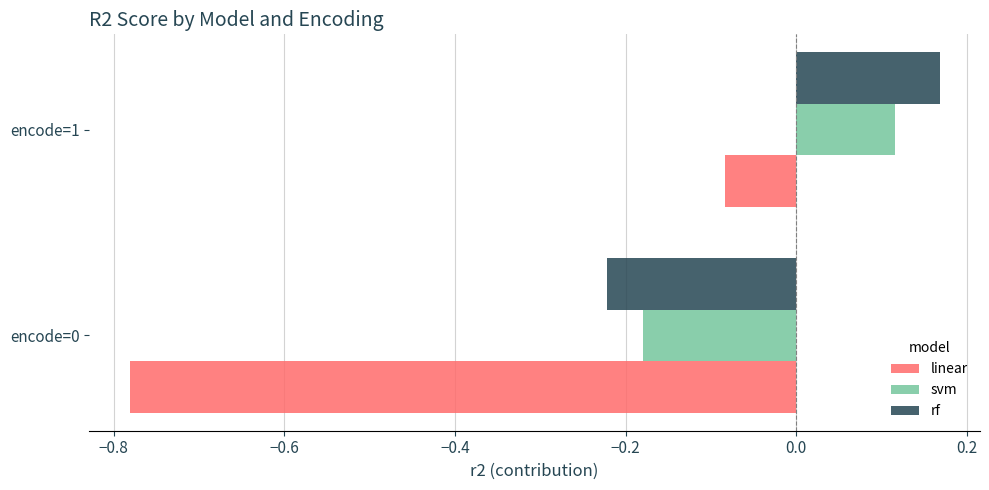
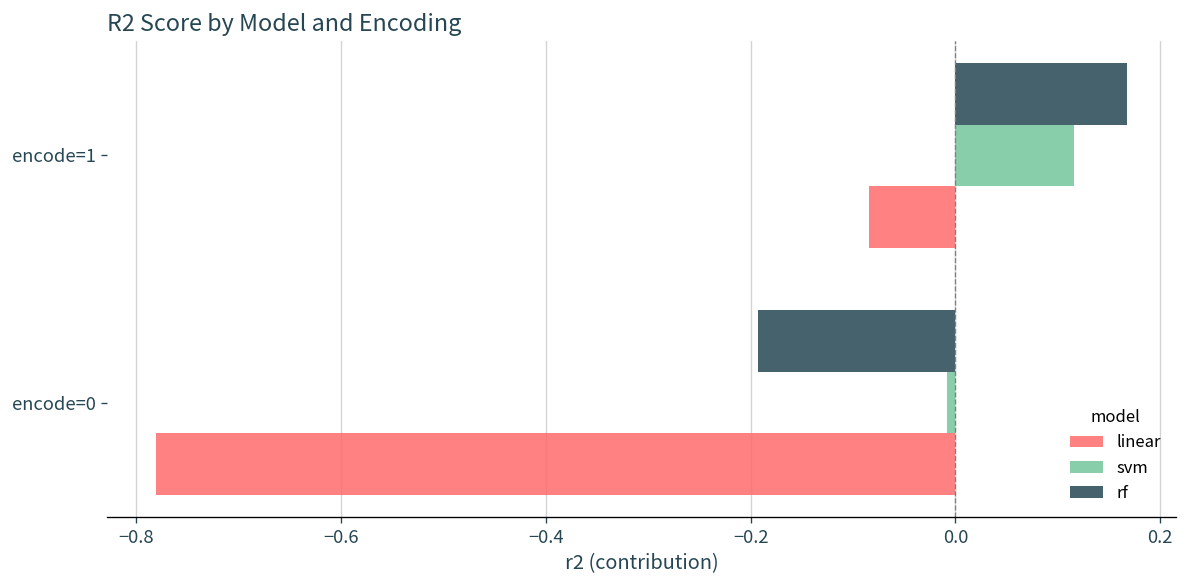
  {
    "linear": {
      "encode=1": -0.08,
      "encode=0": -0.78
    },
    "svm": {
      "encode=1": 0.12,
-     "encode=0": -0.18
+     "encode=0": -0.01
    },
    "rf": {
      "encode=1": 0.17,
-     "encode=0": -0.22
+     "encode=0": -0.19
    }
  }
